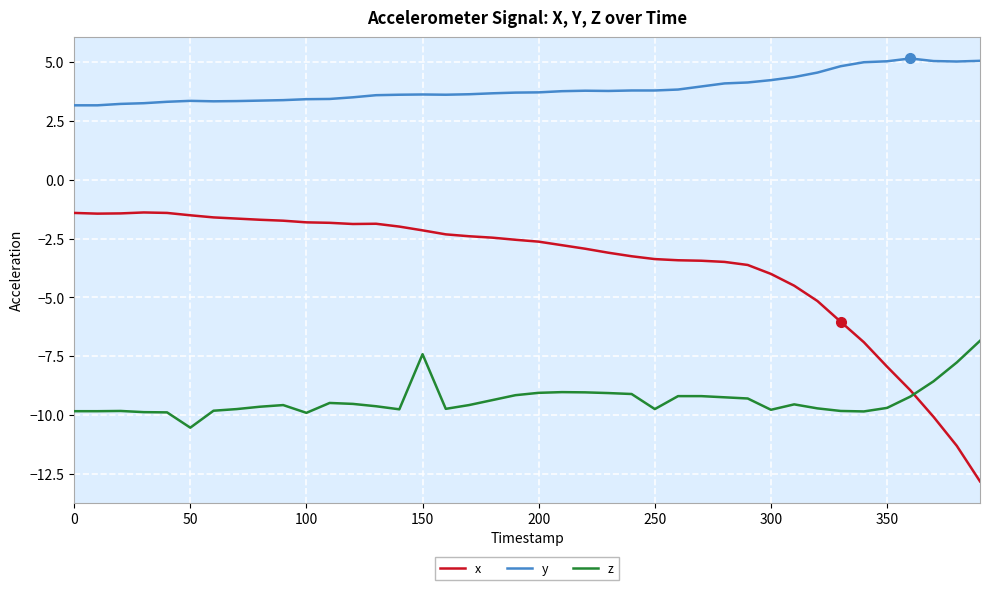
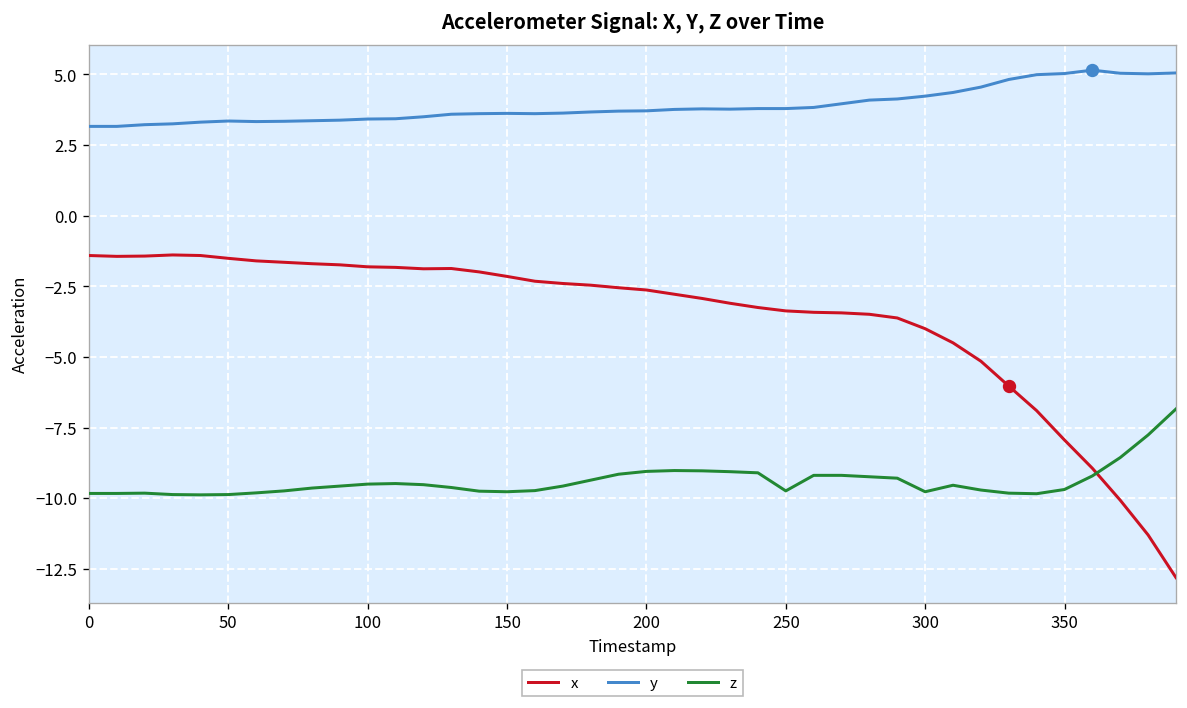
  {
    "z": {
      "0": -9.8,
-     "50": -10.5,
-     "100": -9.9,
-     "150": -7.4,
+     "50": -9.9,
+     "100": -9.5,
+     "150": -9.8,
      "200": -9.1,
      "250": -9.7,
      "300": -9.8,
      "350": -9.7
    }
  }
